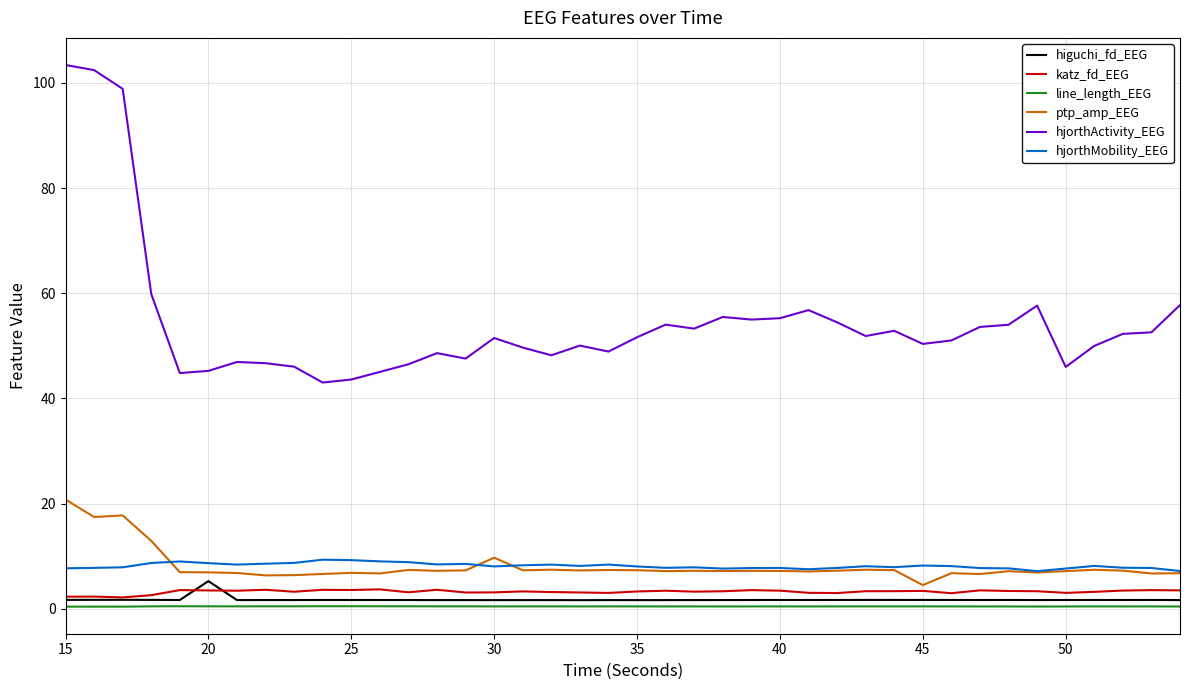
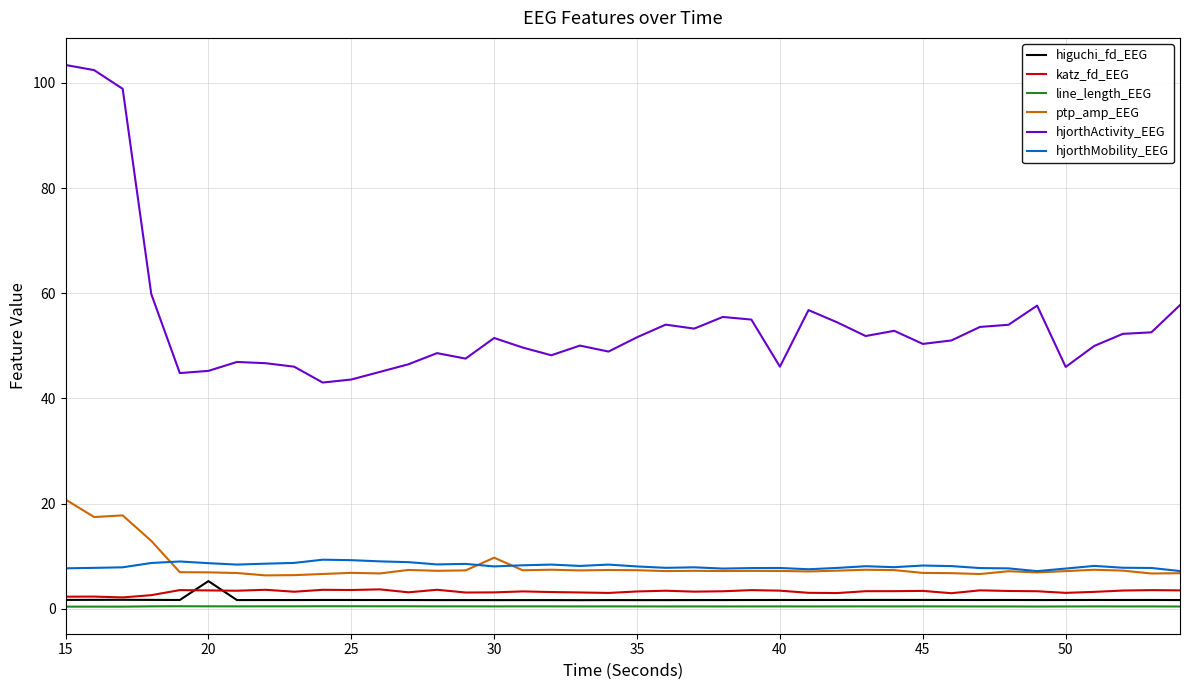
  {
    "higuchi_fd_EEG": {
      "15": 2,
      "20": 5,
      "25": 2,
      "30": 2,
      "35": 2,
      "40": 2,
      "45": 2,
      "50": 2
    },
    "katz_fd_EEG": {
      "15": 2,
      "20": 3,
      "25": 4,
      "30": 3,
      "35": 3,
      "40": 3,
      "45": 3,
      "50": 3
    },
    "line_length_EEG": {
      "15": 0,
      "20": 0,
      "25": 0,
      "30": 0,
      "35": 0,
      "40": 0,
      "45": 0,
      "50": 0
    },
    "ptp_amp_EEG": {
      "15": 21,
      "20": 7,
      "25": 7,
      "30": 10,
      "35": 7,
      "40": 7,
-     "45": 4
+     "45": 7
    },
    "hjorthActivity_EEG": {
      "15": 103,
      "20": 45,
      "25": 44,
      "30": 51,
      "35": 52,
-     "40": 55,
+     "40": 46,
      "45": 50,
      "50": 46
    },
    "hjorthMobility_EEG": {
      "15": 8,
      "20": 9,
      "25": 9,
      "30": 8,
      "35": 8,
      "40": 8,
      "45": 8
    }
  }
